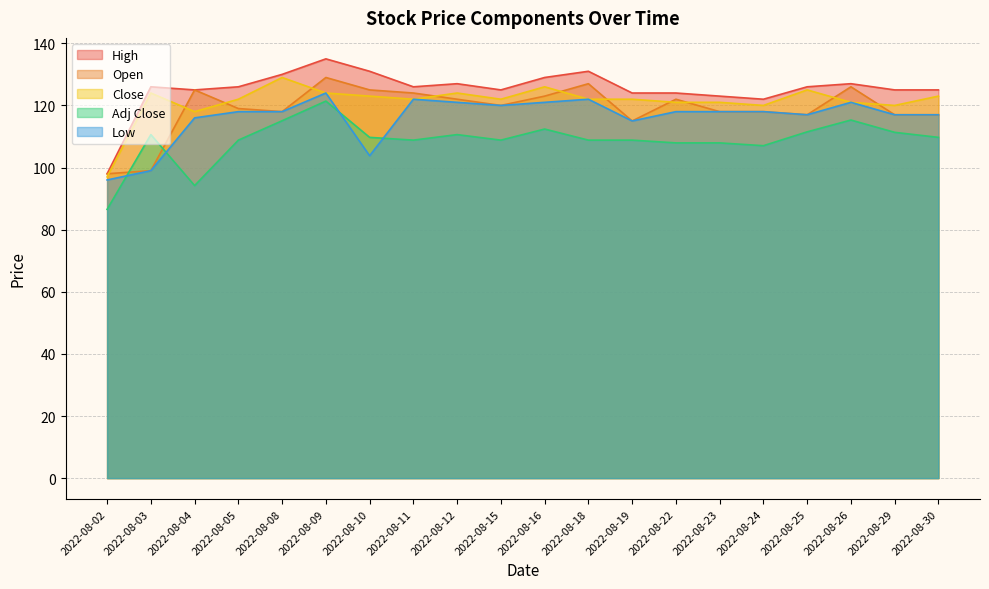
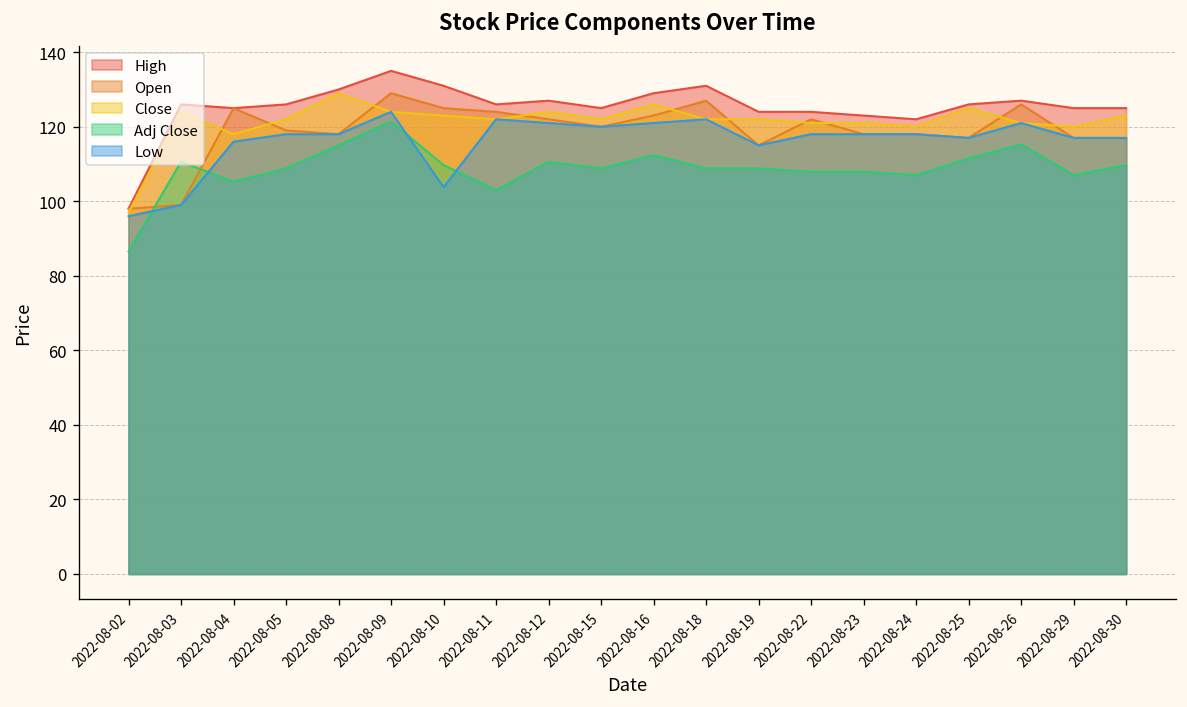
  {
    "Adj Close": {
      "2022-08-02": 87,
-     "2022-08-04": 94,
+     "2022-08-04": 105,
      "2022-08-05": 109,
      "2022-08-08": 115,
      "2022-08-09": 121,
      "2022-08-10": 110,
-     "2022-08-11": 109,
+     "2022-08-11": 103,
      "2022-08-12": 111,
      "2022-08-15": 109,
      "2022-08-16": 112,
      "2022-08-18": 109,
      "2022-08-19": 109,
      "2022-08-22": 108,
      "2022-08-23": 108,
      "2022-08-24": 107,
      "2022-08-25": 112,
      "2022-08-26": 115,
-     "2022-08-29": 111,
+     "2022-08-29": 107,
      "2022-08-30": 110
    },
    "Low": {
      "2022-08-02": 96,
      "2022-08-04": 116,
      "2022-08-05": 118,
      "2022-08-10": 104,
      "2022-08-12": 121,
      "2022-08-16": 121,
      "2022-08-22": 118
    }
  }
